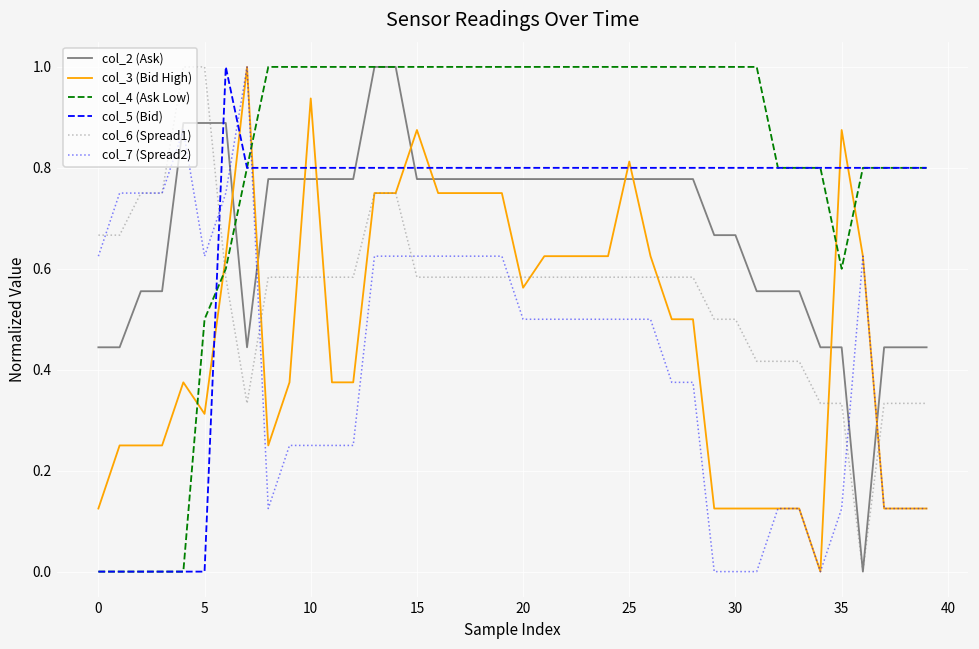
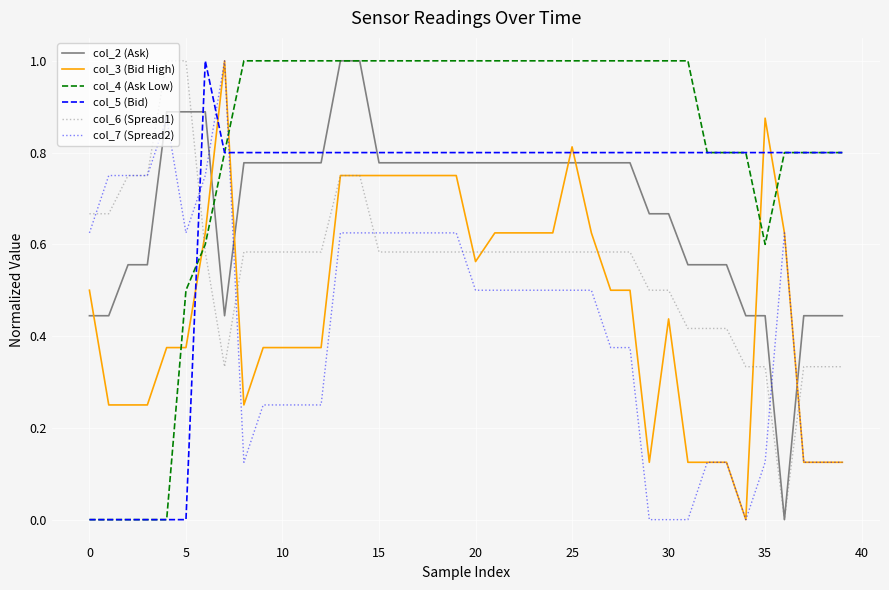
  {
    "col_3 (Bid High)": {
-     "0": 0.12,
-     "5": 0.31,
-     "10": 0.94,
-     "15": 0.87,
+     "0": 0.50,
+     "5": 0.37,
+     "10": 0.37,
+     "15": 0.75,
      "20": 0.56,
      "25": 0.81,
-     "30": 0.12,
+     "30": 0.44,
      "35": 0.87
    },
    "col_4 (Ask Low)": {
      "5": 0.50,
      "10": 1.00,
      "15": 1.00,
      "20": 1.00,
      "25": 1.00,
      "30": 1.00,
      "35": 0.60
    }
  }
